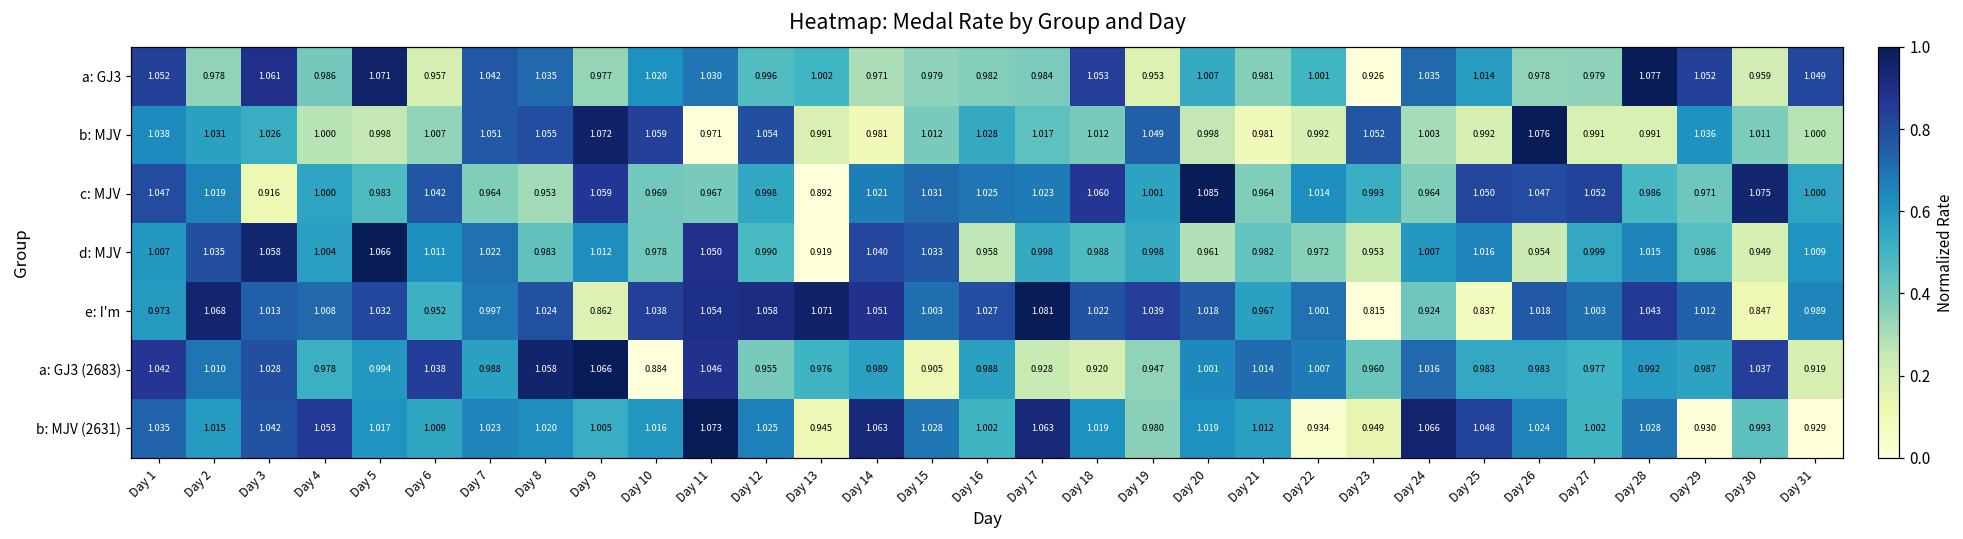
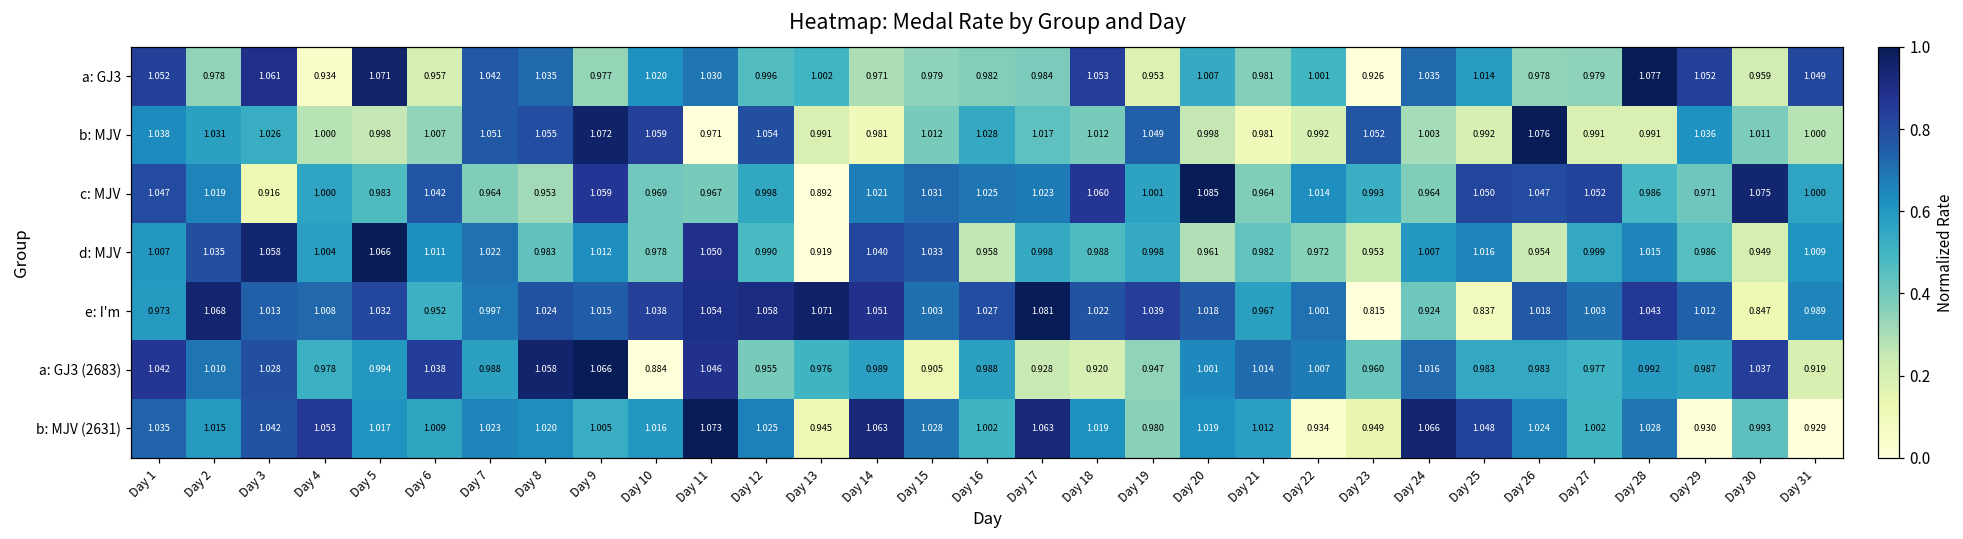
  {
    "a: GJ3": {
      "Day 1": 1.052,
      "Day 2": 0.978,
      "Day 3": 1.061,
-     "Day 4": 0.986,
+     "Day 4": 0.934,
      "Day 5": 1.071,
      "Day 6": 0.957,
      "Day 7": 1.042,
      "Day 8": 1.035,
      "Day 9": 0.977,
      "Day 10": 1.020,
      "Day 11": 1.030,
      "Day 12": 0.996,
      "Day 13": 1.002,
      "Day 14": 0.971,
      "Day 15": 0.979,
      "Day 16": 0.982,
      "Day 17": 0.984,
      "Day 18": 1.053,
      "Day 19": 0.953,
      "Day 20": 1.007,
      "Day 21": 0.981,
      "Day 22": 1.001,
      "Day 23": 0.926,
      "Day 24": 1.035,
      "Day 25": 1.014,
      "Day 26": 0.978,
      "Day 27": 0.979,
      "Day 28": 1.077,
      "Day 29": 1.052,
      "Day 30": 0.959,
      "Day 31": 1.049
    },
    "e: I'm": {
      "Day 1": 0.973,
      "Day 2": 1.068,
      "Day 3": 1.013,
      "Day 4": 1.008,
      "Day 5": 1.032,
      "Day 6": 0.952,
      "Day 7": 0.997,
      "Day 8": 1.024,
-     "Day 9": 0.862,
+     "Day 9": 1.015,
      "Day 10": 1.038,
      "Day 11": 1.054,
      "Day 12": 1.058,
      "Day 13": 1.071,
      "Day 14": 1.051,
      "Day 15": 1.003,
      "Day 16": 1.027,
      "Day 17": 1.081,
      "Day 18": 1.022,
      "Day 19": 1.039,
      "Day 20": 1.018,
      "Day 21": 0.967,
      "Day 22": 1.001,
      "Day 23": 0.815,
      "Day 24": 0.924,
      "Day 25": 0.837,
      "Day 26": 1.018,
      "Day 27": 1.003,
      "Day 28": 1.043,
      "Day 29": 1.012,
      "Day 30": 0.847,
      "Day 31": 0.989
    }
  }
